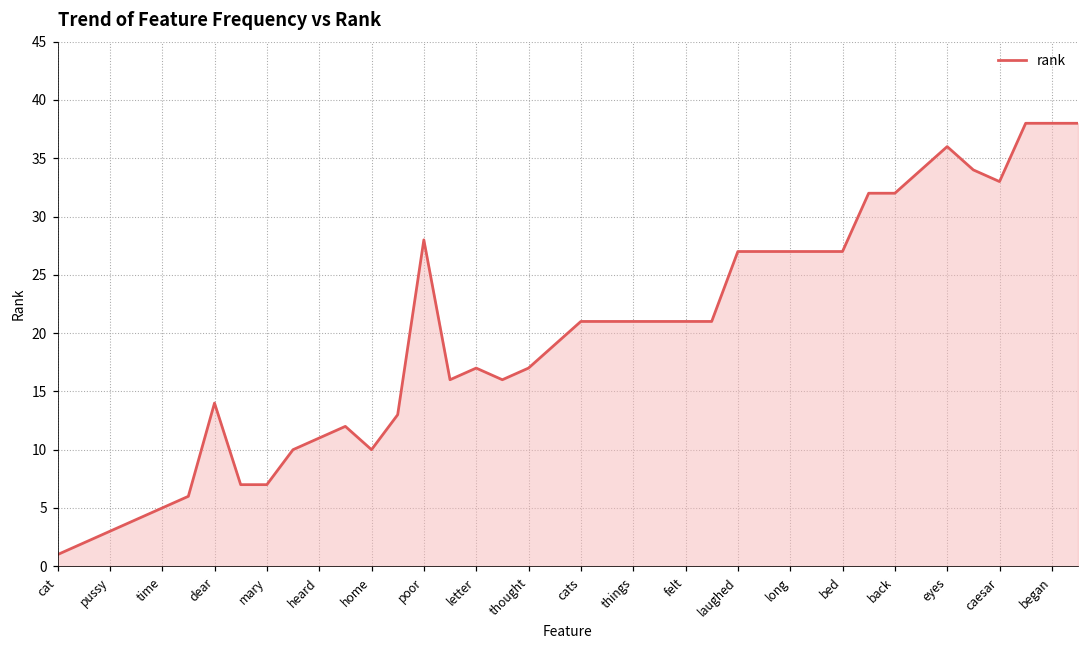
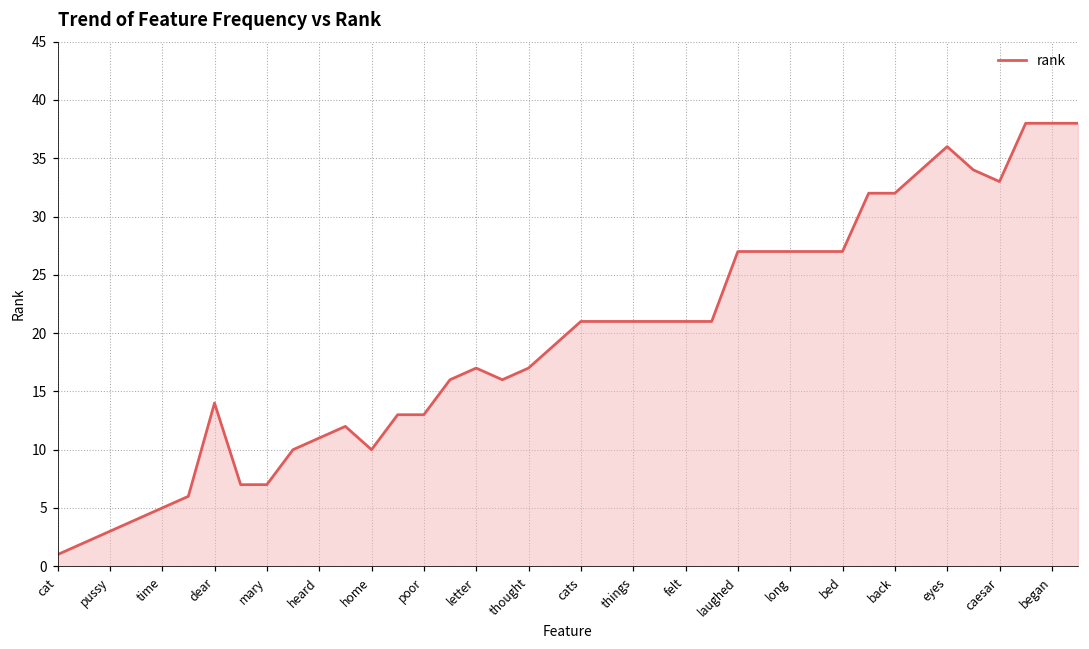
  {
    "cat": 1,
    "pussy": 3,
    "time": 5,
    "dear": 14,
    "mary": 7,
    "heard": 11,
    "home": 10,
-   "poor": 28,
+   "poor": 13,
    "letter": 17,
    "thought": 17,
    "cats": 21,
    "things": 21,
    "felt": 21,
    "laughed": 27,
    "long": 27,
    "bed": 27,
    "back": 32,
    "eyes": 36,
    "caesar": 33,
    "began": 38
  }
